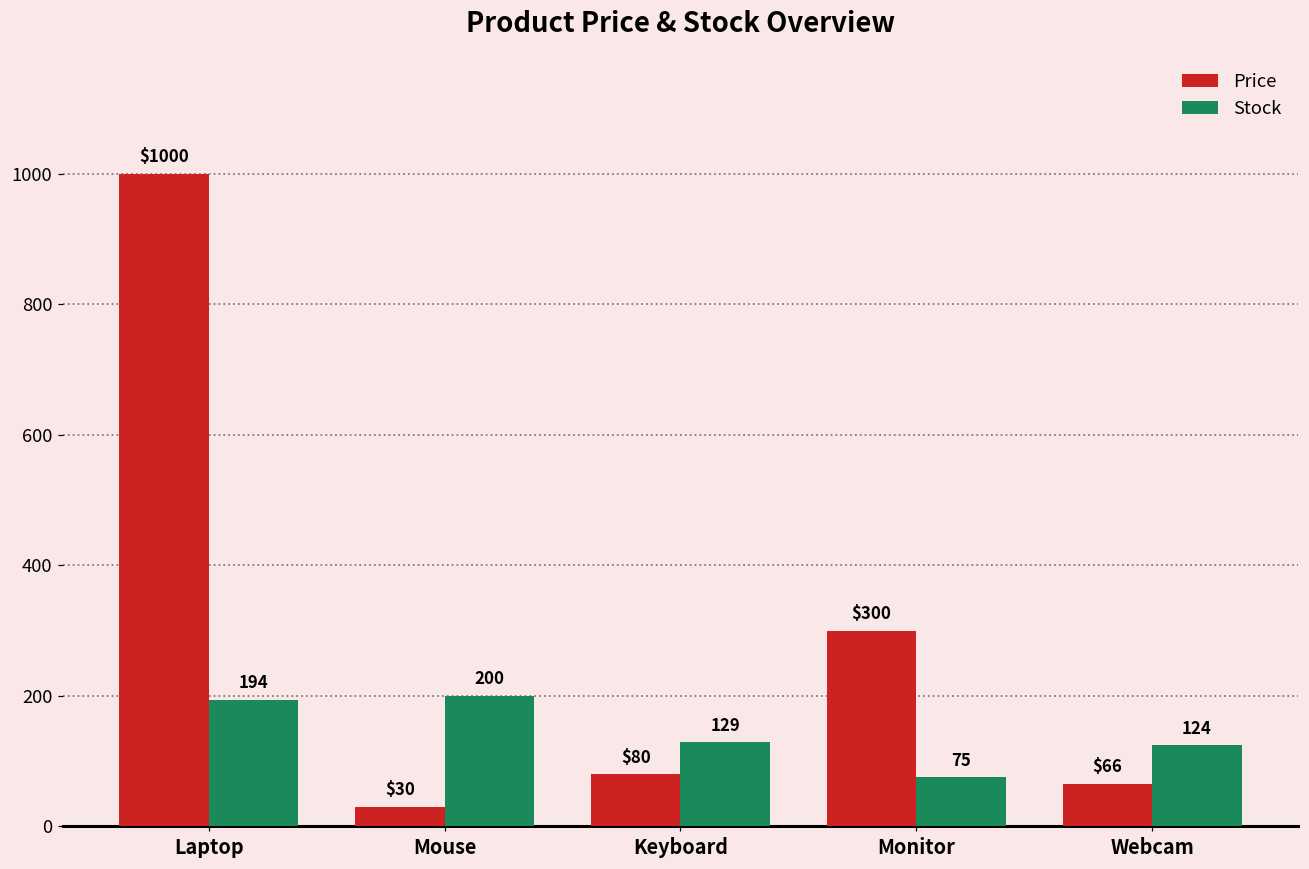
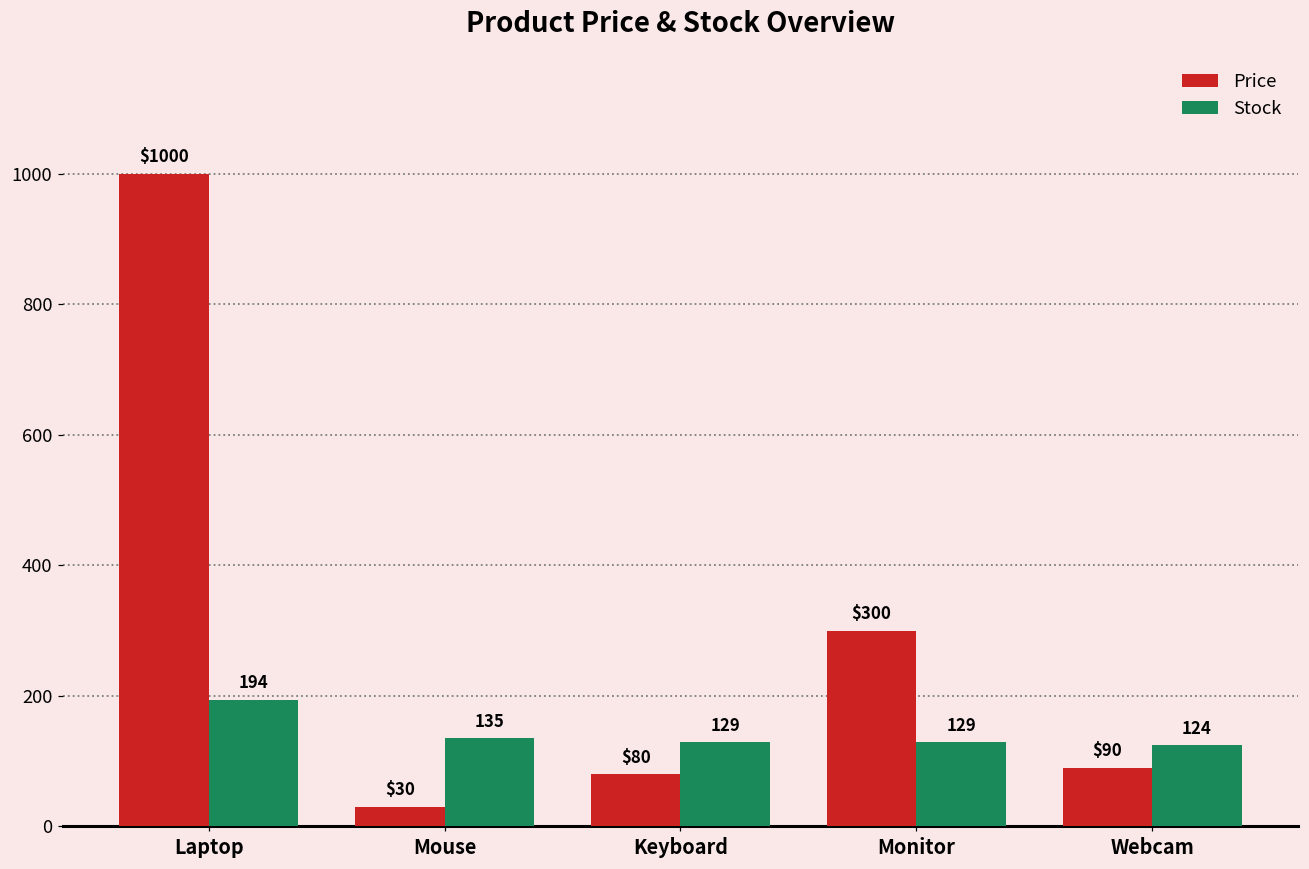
  {
    "Price": {
      "Laptop": "$1000",
      "Mouse": "$30",
      "Keyboard": "$80",
      "Monitor": "$300",
-     "Webcam": "$66"
+     "Webcam": "$90"
    },
    "Stock": {
      "Laptop": "194",
-     "Mouse": "200",
+     "Mouse": "135",
      "Keyboard": "129",
-     "Monitor": "75",
+     "Monitor": "129",
      "Webcam": "124"
    }
  }
